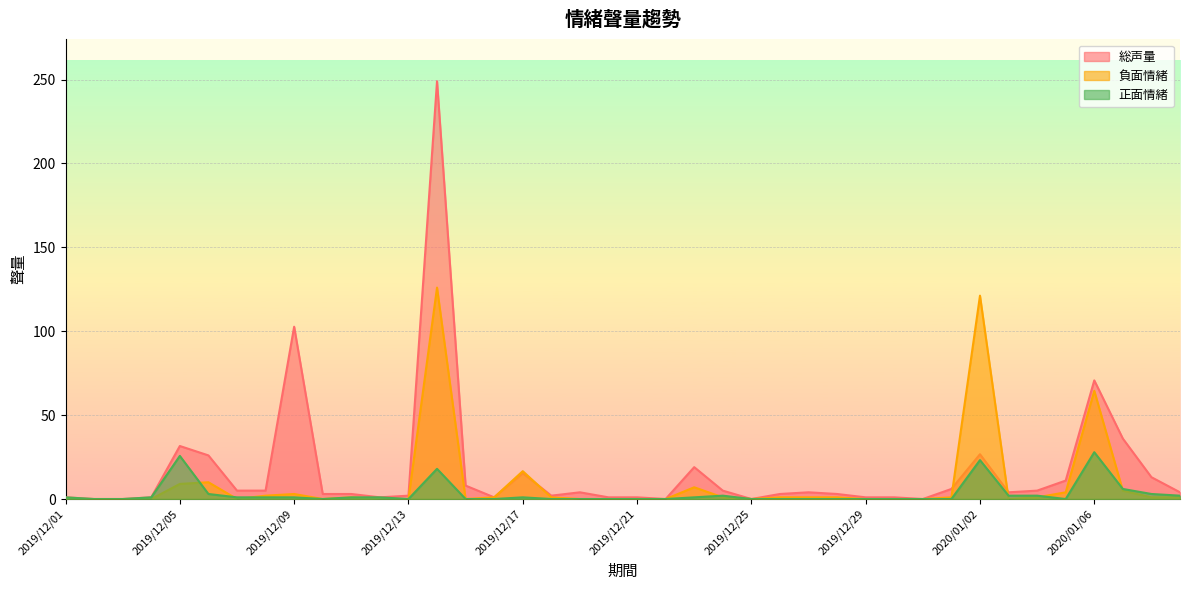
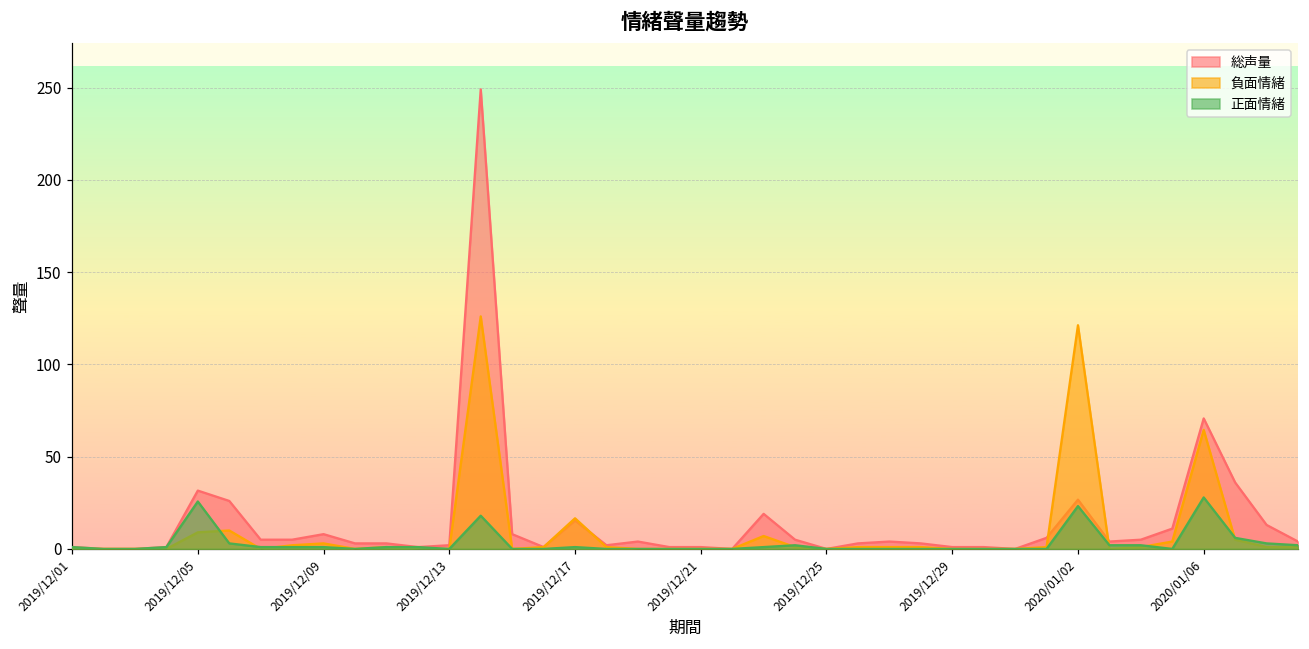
  {
    "総声量": {
      "2019/12/05": 32,
-     "2019/12/09": 103,
+     "2019/12/09": 8,
      "2019/12/13": 2,
      "2020/01/02": 27,
      "2020/01/06": 71
    },
    "負面情緒": {
      "2019/12/05": 9,
      "2019/12/09": 3,
      "2020/01/02": 121,
      "2020/01/06": 65
    },
    "正面情緒": {
      "2019/12/05": 26,
      "2019/12/09": 1,
      "2019/12/17": 1,
      "2020/01/02": 23,
      "2020/01/06": 28
    }
  }
